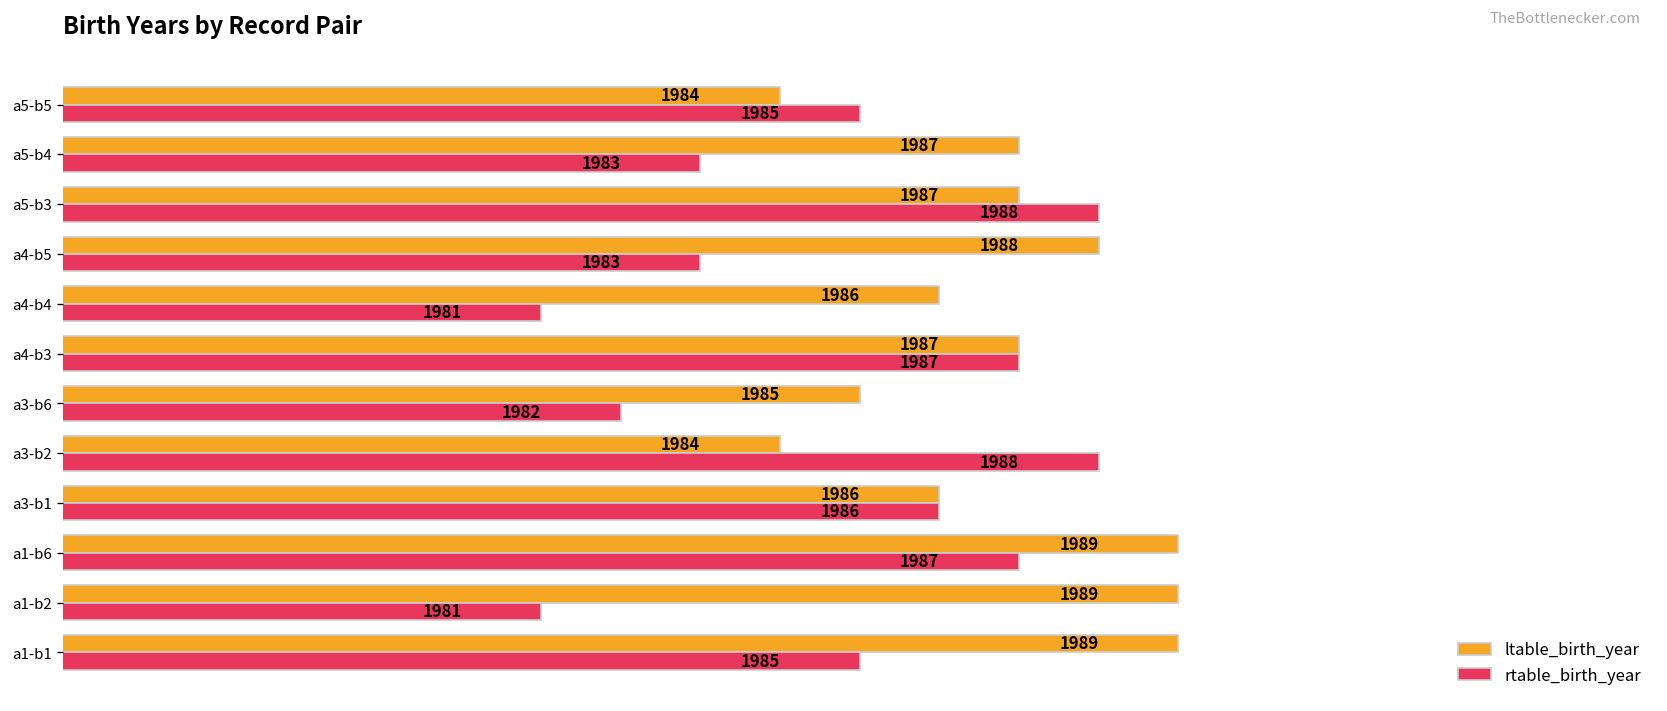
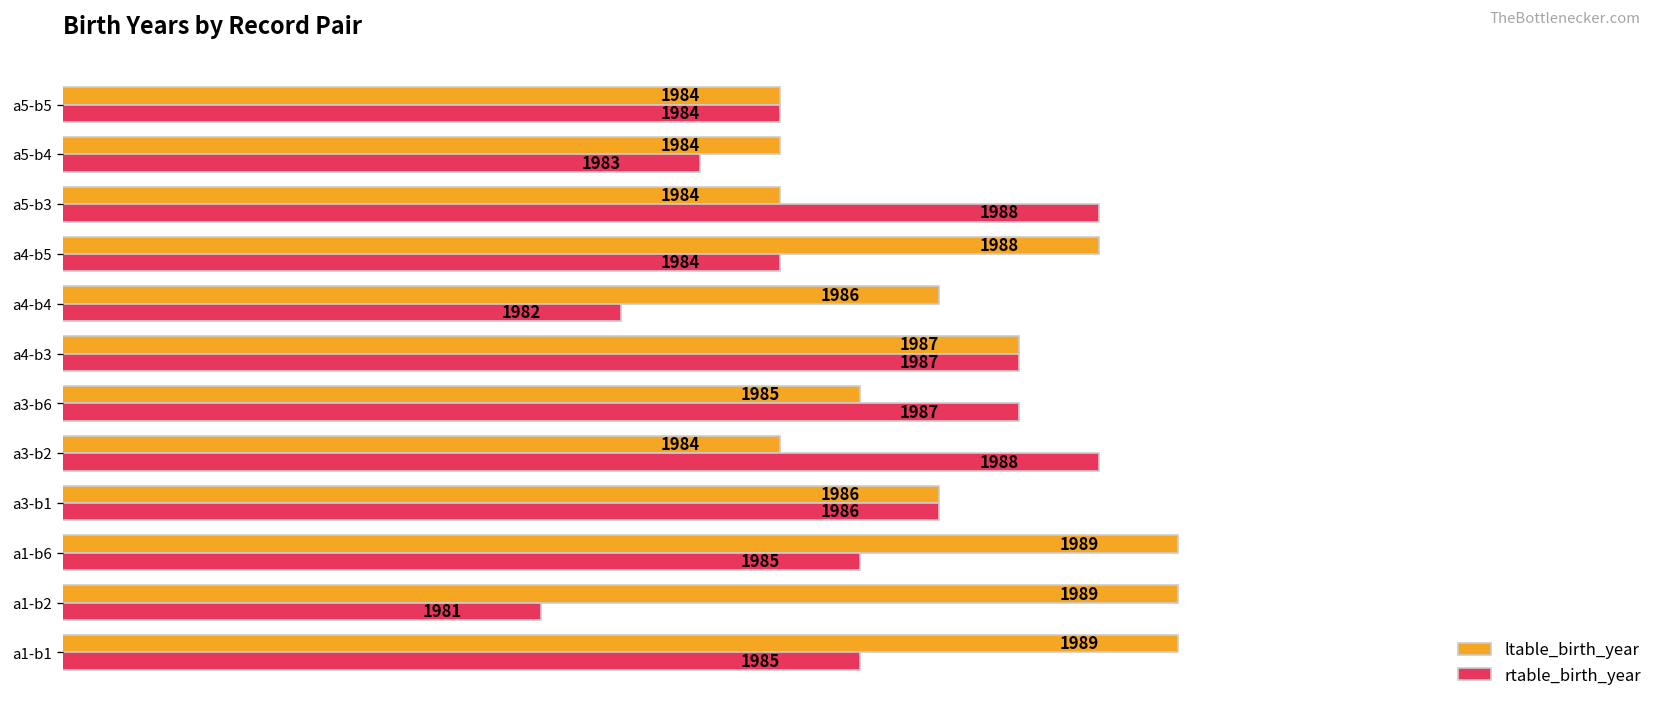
  {
    "ltable_birth_year": {
      "a5-b5": 1984,
-     "a5-b4": 1987,
-     "a5-b3": 1987,
+     "a5-b4": 1984,
+     "a5-b3": 1984,
      "a4-b5": 1988,
      "a4-b4": 1986,
      "a4-b3": 1987,
      "a3-b6": 1985,
      "a3-b2": 1984,
      "a3-b1": 1986,
      "a1-b6": 1989,
      "a1-b2": 1989,
      "a1-b1": 1989
    },
    "rtable_birth_year": {
-     "a5-b5": 1985,
+     "a5-b5": 1984,
      "a5-b4": 1983,
      "a5-b3": 1988,
-     "a4-b5": 1983,
-     "a4-b4": 1981,
+     "a4-b5": 1984,
+     "a4-b4": 1982,
      "a4-b3": 1987,
-     "a3-b6": 1982,
+     "a3-b6": 1987,
      "a3-b2": 1988,
      "a3-b1": 1986,
-     "a1-b6": 1987,
+     "a1-b6": 1985,
      "a1-b2": 1981,
      "a1-b1": 1985
    }
  }
